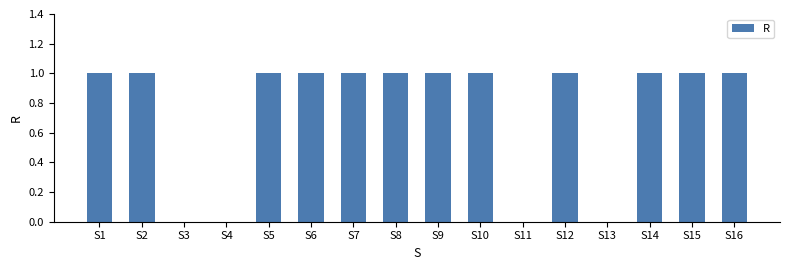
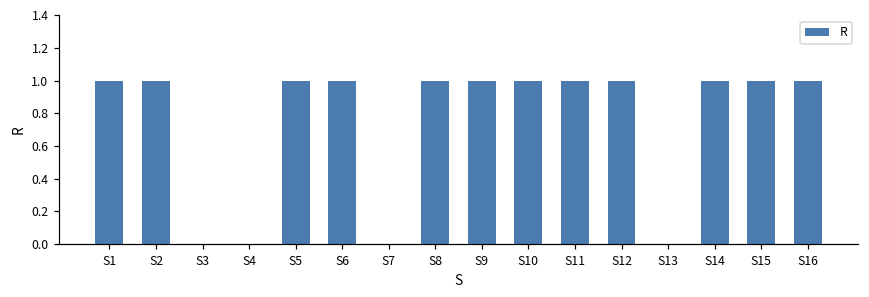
  {
    "S1": 1,
    "S2": 1,
    "S3": 0,
    "S4": 0,
    "S5": 1,
    "S6": 1,
-   "S7": 1,
+   "S7": 0,
    "S8": 1,
    "S9": 1,
    "S10": 1,
-   "S11": 0,
+   "S11": 1,
    "S12": 1,
    "S13": 0,
    "S14": 1,
    "S15": 1,
    "S16": 1
  }
